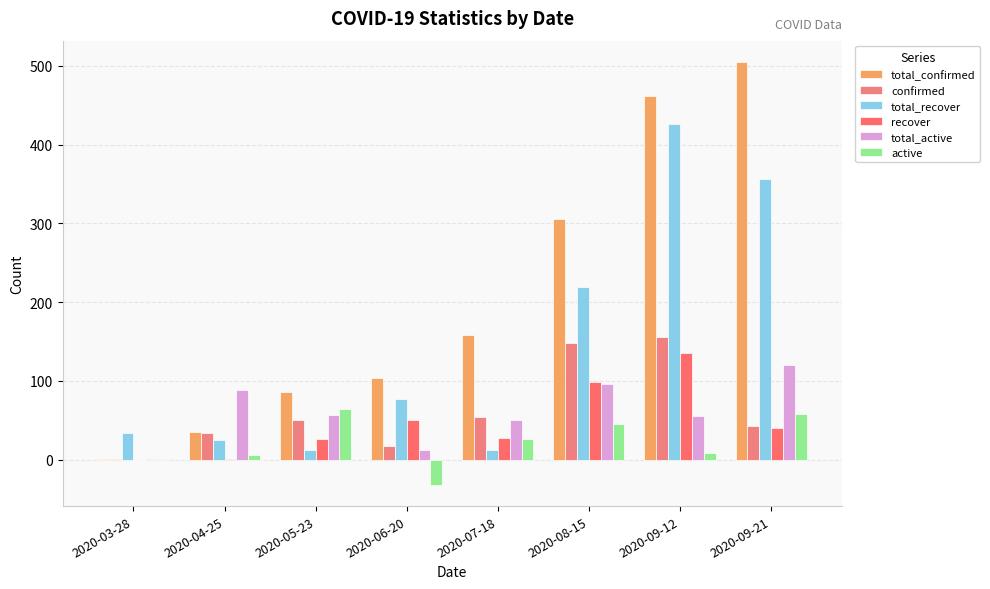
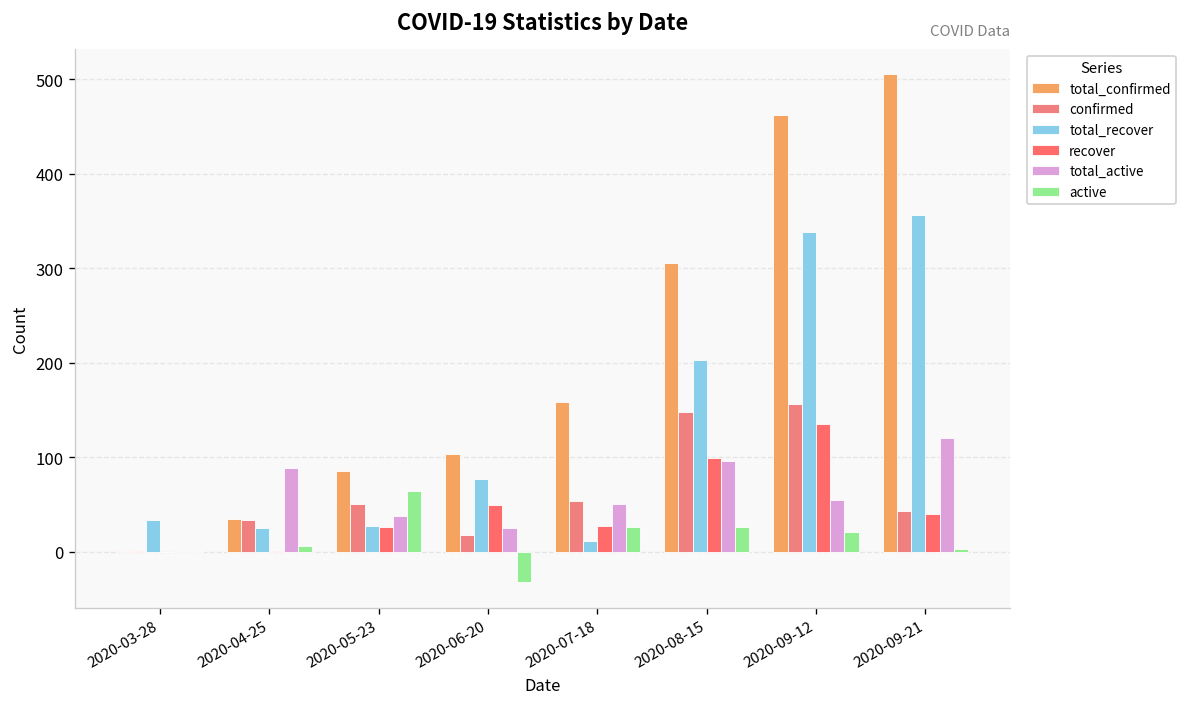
  {
    "total_recover": {
      "2020-03-28": 30,
      "2020-04-25": 30,
-     "2020-05-23": 10,
+     "2020-05-23": 30,
      "2020-06-20": 80,
      "2020-07-18": 10,
-     "2020-08-15": 220,
-     "2020-09-12": 430,
+     "2020-08-15": 200,
+     "2020-09-12": 340,
      "2020-09-21": 360
    },
    "total_active": {
      "2020-04-25": 90,
-     "2020-05-23": 60,
-     "2020-06-20": 10,
+     "2020-05-23": 40,
+     "2020-06-20": 30,
      "2020-07-18": 50,
      "2020-08-15": 100,
      "2020-09-12": 60,
      "2020-09-21": 120
    },
    "active": {
      "2020-04-25": 10,
      "2020-05-23": 60,
      "2020-06-20": -30,
      "2020-07-18": 30,
-     "2020-08-15": 50,
-     "2020-09-12": 10,
-     "2020-09-21": 60
+     "2020-08-15": 30,
+     "2020-09-12": 20,
+     "2020-09-21": 0
    }
  }
